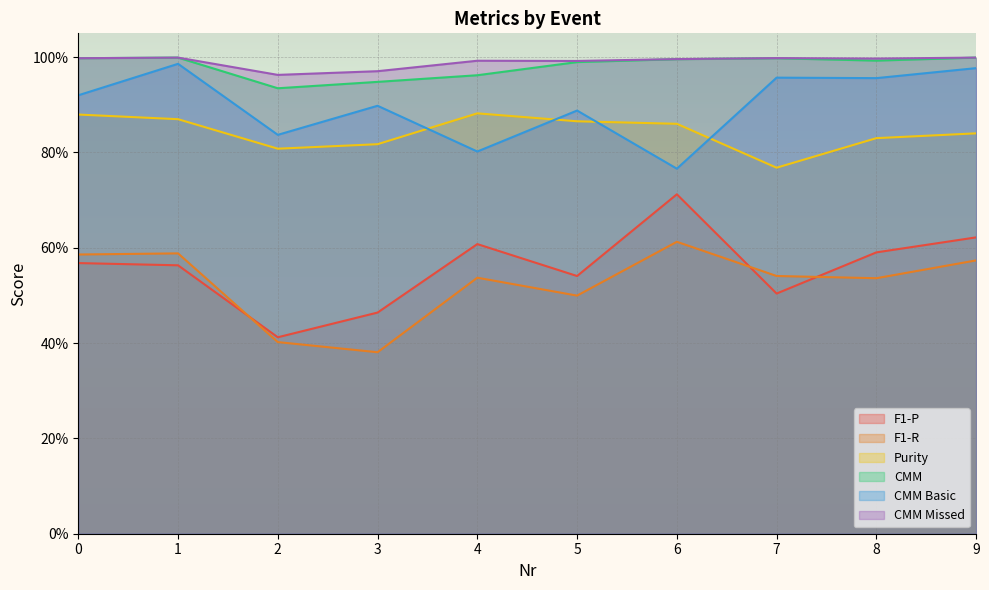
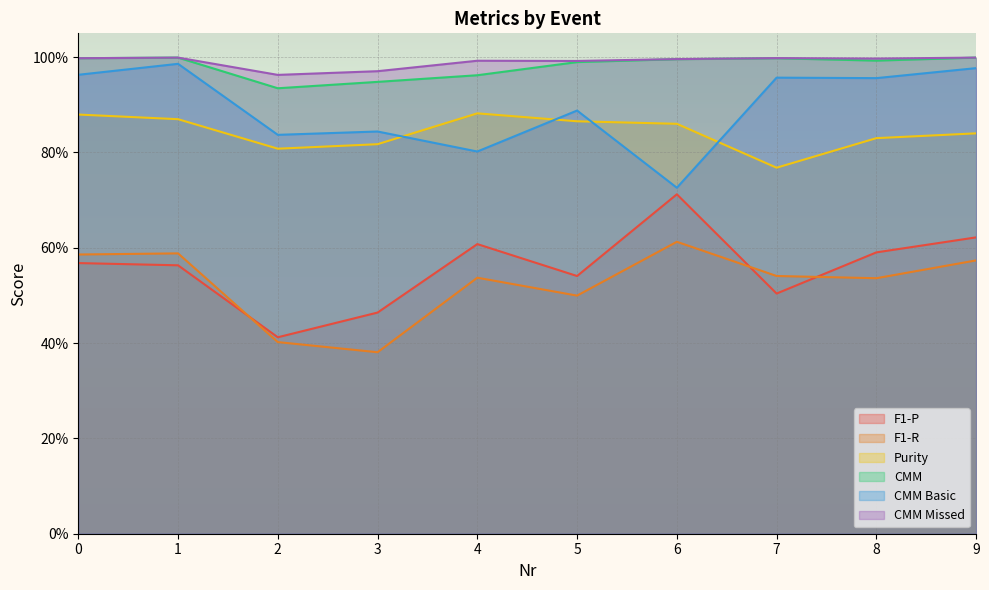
  {
    "CMM": {
      "2": "93%",
      "3": "95%",
      "4": "96%"
    },
    "CMM Basic": {
-     "0": "92%",
+     "0": "96%",
      "1": "99%",
      "2": "84%",
-     "3": "90%",
+     "3": "84%",
      "4": "80%",
      "5": "89%",
-     "6": "77%",
+     "6": "73%",
      "7": "96%",
      "8": "96%",
      "9": "98%"
    },
    "CMM Missed": {
      "2": "96%",
      "3": "97%",
      "4": "99%"
    }
  }
